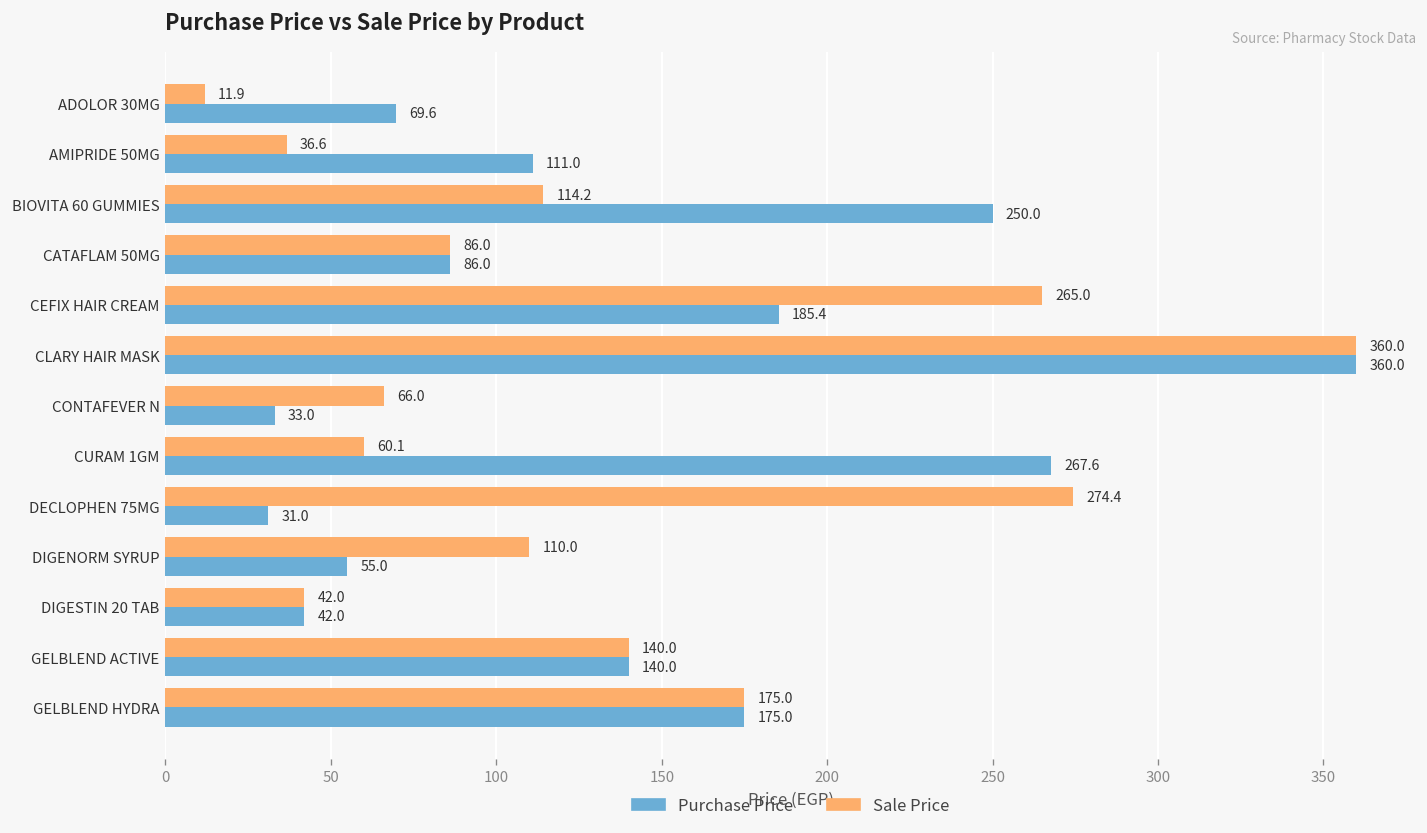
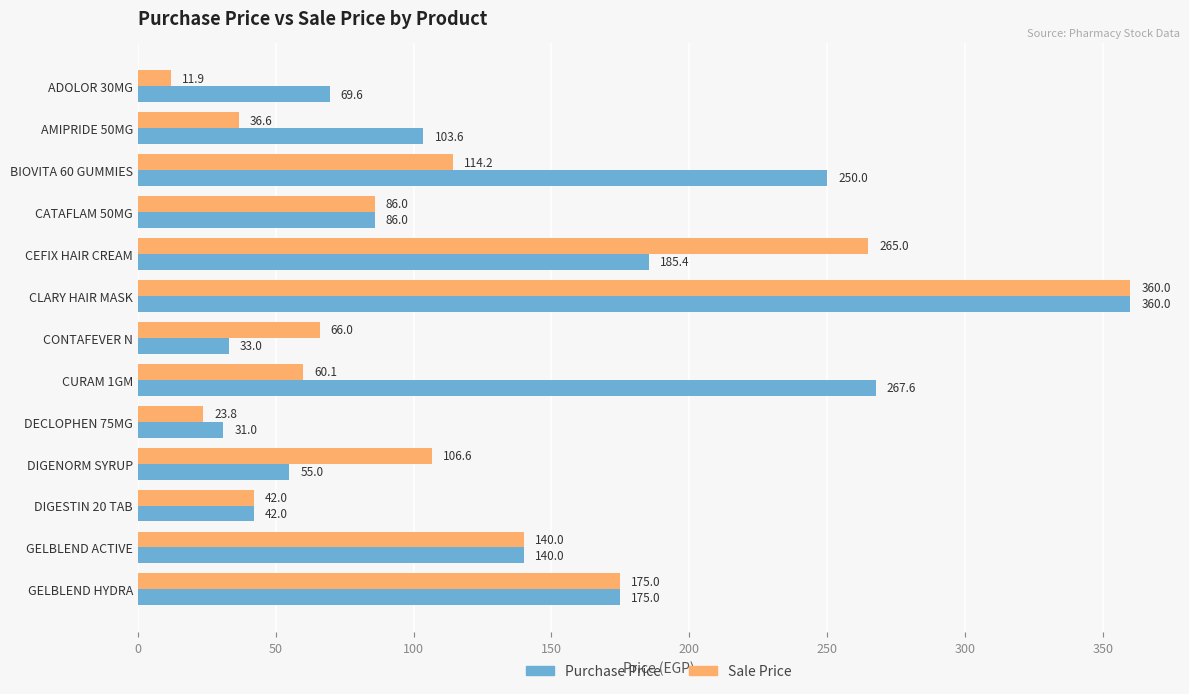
  {
    "Purchase Price": {
      "ADOLOR 30MG": 69.6,
-     "AMIPRIDE 50MG": 111.0,
+     "AMIPRIDE 50MG": 103.6,
      "BIOVITA 60 GUMMIES": 250.0,
      "CATAFLAM 50MG": 86.0,
      "CEFIX HAIR CREAM": 185.4,
      "CLARY HAIR MASK": 360.0,
      "CONTAFEVER N": 33.0,
      "CURAM 1GM": 267.6,
      "DECLOPHEN 75MG": 31.0,
      "DIGENORM SYRUP": 55.0,
      "DIGESTIN 20 TAB": 42.0,
      "GELBLEND ACTIVE": 140.0,
      "GELBLEND HYDRA": 175.0
    },
    "Sale Price": {
      "ADOLOR 30MG": 11.9,
      "AMIPRIDE 50MG": 36.6,
      "BIOVITA 60 GUMMIES": 114.2,
      "CATAFLAM 50MG": 86.0,
      "CEFIX HAIR CREAM": 265.0,
      "CLARY HAIR MASK": 360.0,
      "CONTAFEVER N": 66.0,
      "CURAM 1GM": 60.1,
-     "DECLOPHEN 75MG": 274.4,
-     "DIGENORM SYRUP": 110.0,
+     "DECLOPHEN 75MG": 23.8,
+     "DIGENORM SYRUP": 106.6,
      "DIGESTIN 20 TAB": 42.0,
      "GELBLEND ACTIVE": 140.0,
      "GELBLEND HYDRA": 175.0
    }
  }
